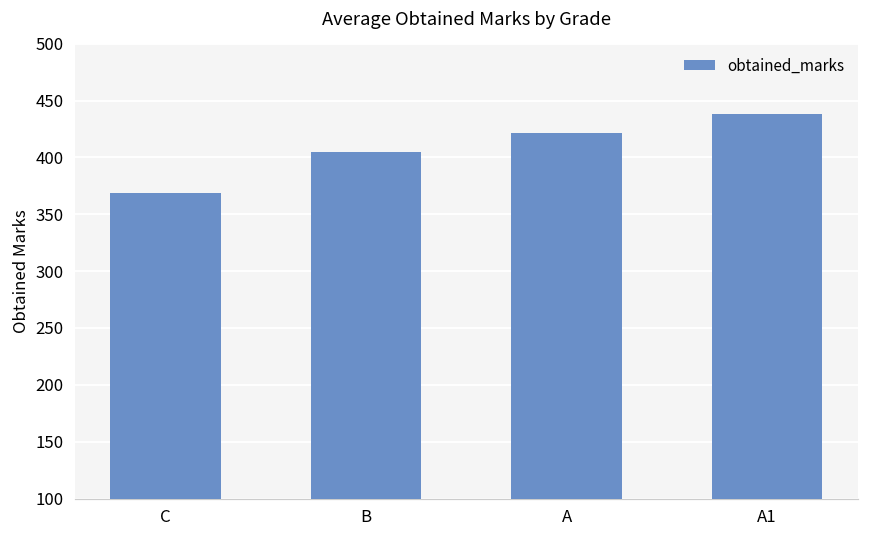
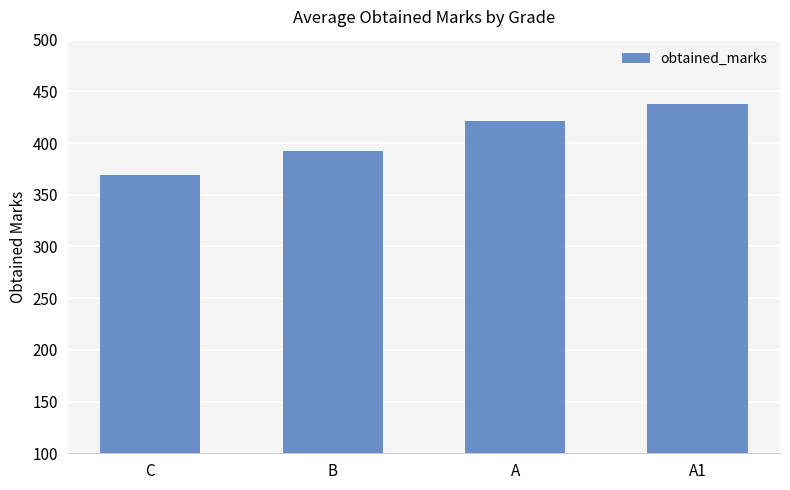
  {
    "C": 369,
-   "B": 405,
+   "B": 393,
    "A": 422,
    "A1": 438
  }
